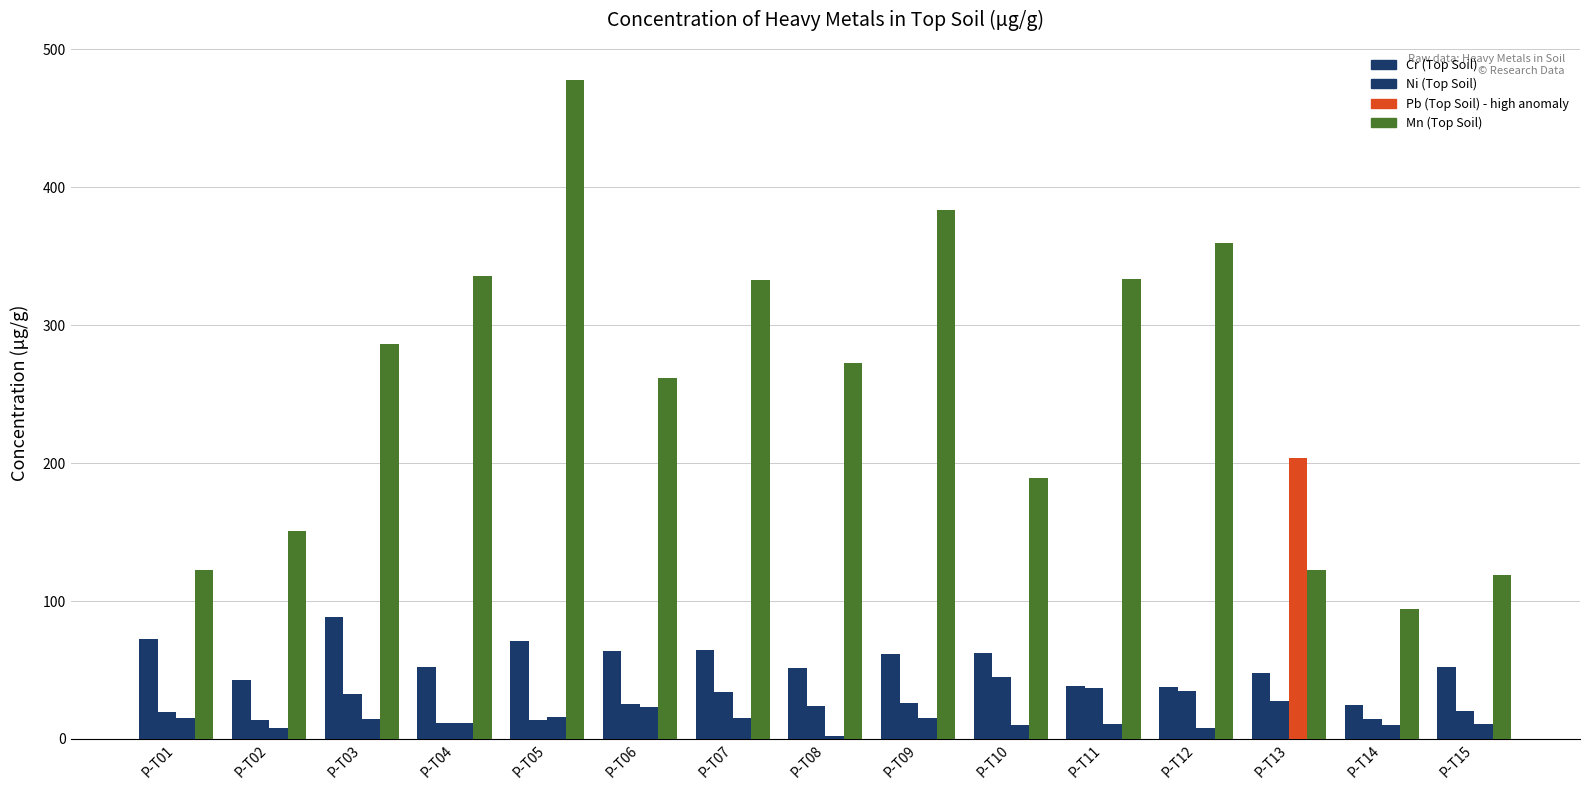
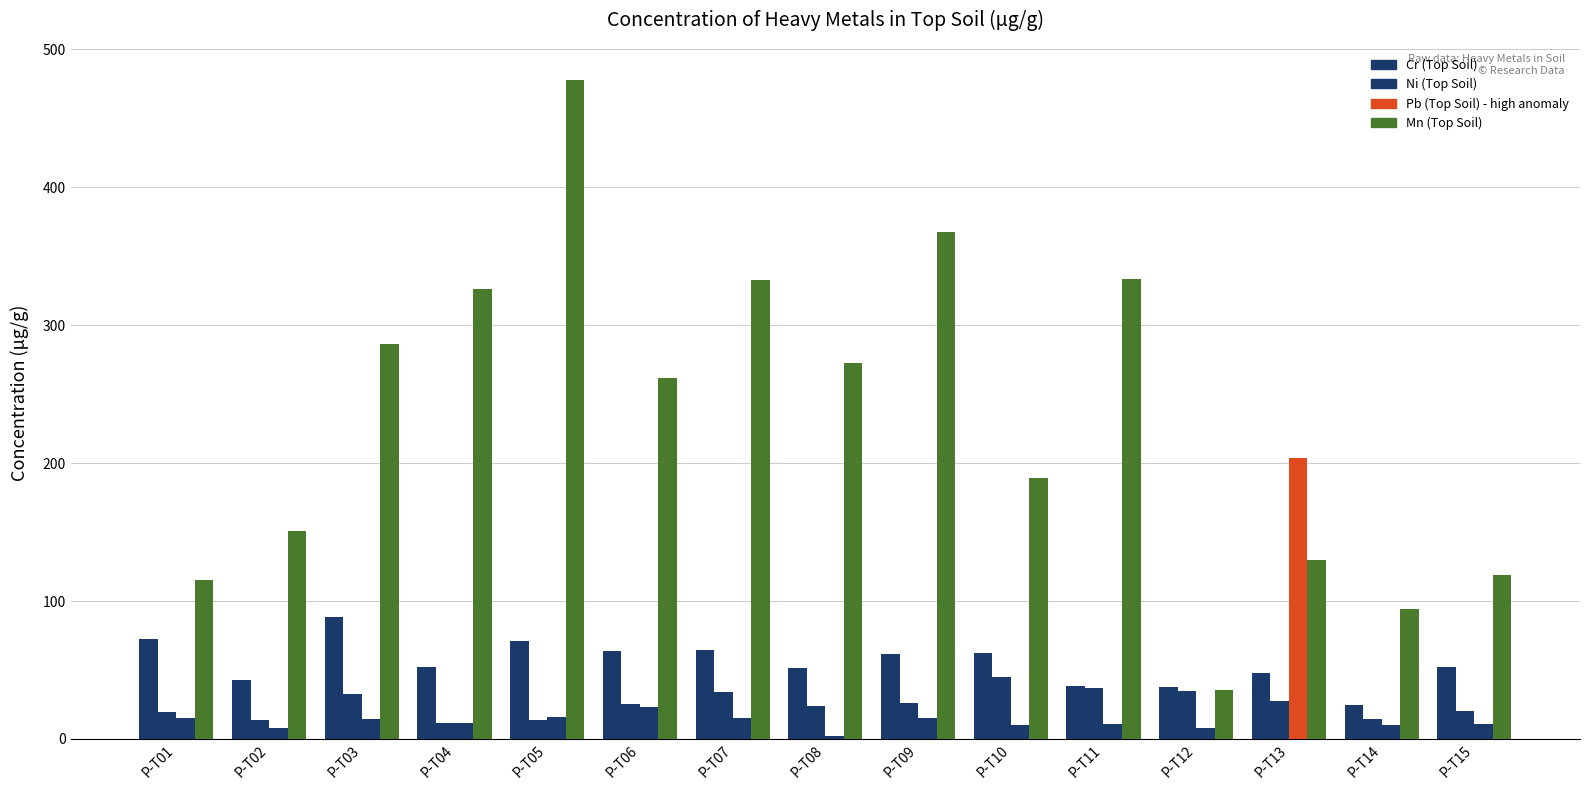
  {
    "Mn (Top Soil)": {
-     "P-T01": 123,
+     "P-T01": 116,
      "P-T02": 151,
      "P-T03": 286,
-     "P-T04": 336,
+     "P-T04": 327,
      "P-T05": 478,
      "P-T06": 261,
      "P-T07": 333,
      "P-T08": 273,
-     "P-T09": 384,
+     "P-T09": 368,
      "P-T10": 189,
      "P-T11": 333,
-     "P-T12": 360,
-     "P-T13": 123,
+     "P-T12": 35,
+     "P-T13": 129,
      "P-T14": 94,
      "P-T15": 119
    }
  }
